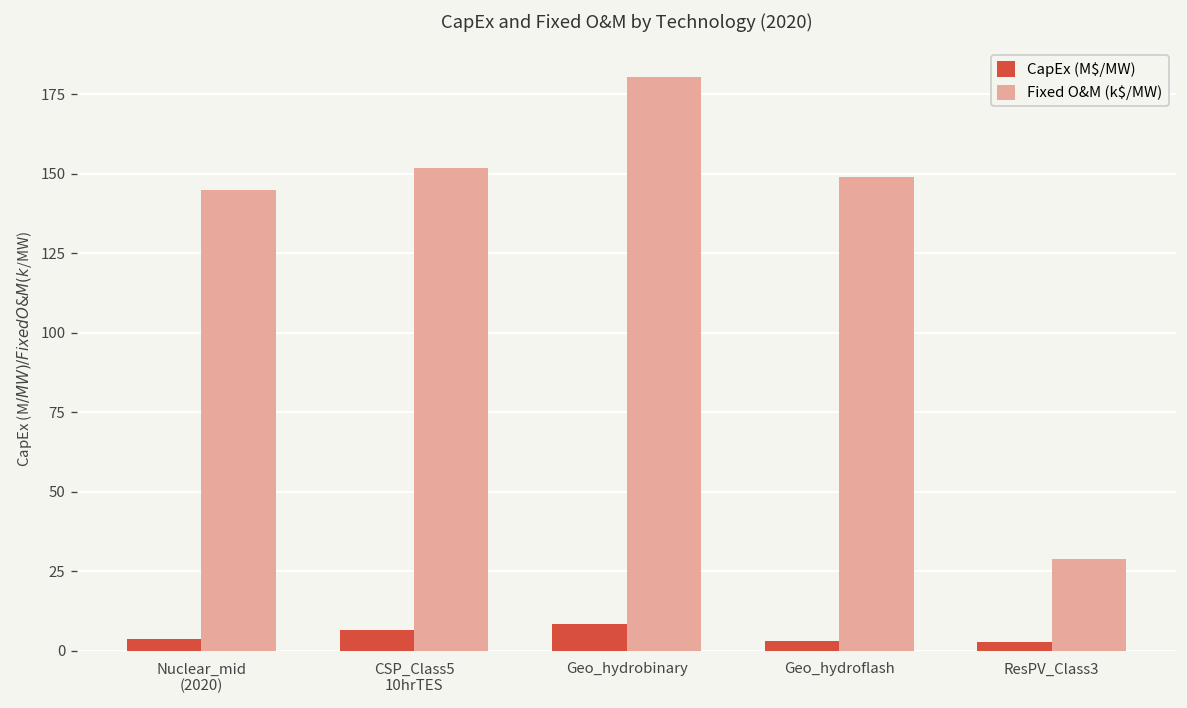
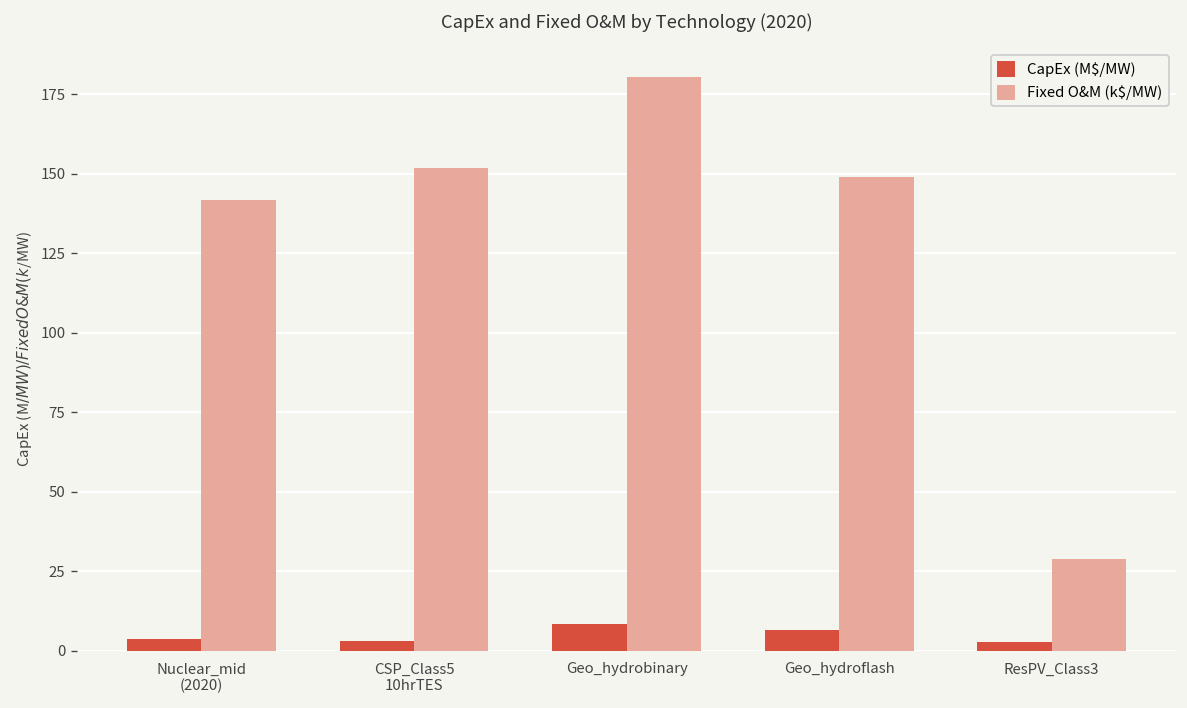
  {
    "CapEx (M$/MW)": {
      "Nuclear_mid (2020)": 4,
-     "CSP_Class5 10hrTES": 7,
+     "CSP_Class5 10hrTES": 3,
      "Geo_hydrobinary": 8,
-     "Geo_hydroflash": 3,
+     "Geo_hydroflash": 7,
      "ResPV_Class3": 3
    },
    "Fixed O&M (k$/MW)": {
-     "Nuclear_mid (2020)": 145,
+     "Nuclear_mid (2020)": 142,
      "CSP_Class5 10hrTES": 152,
      "Geo_hydrobinary": 180,
      "Geo_hydroflash": 149,
      "ResPV_Class3": 29
    }
  }
